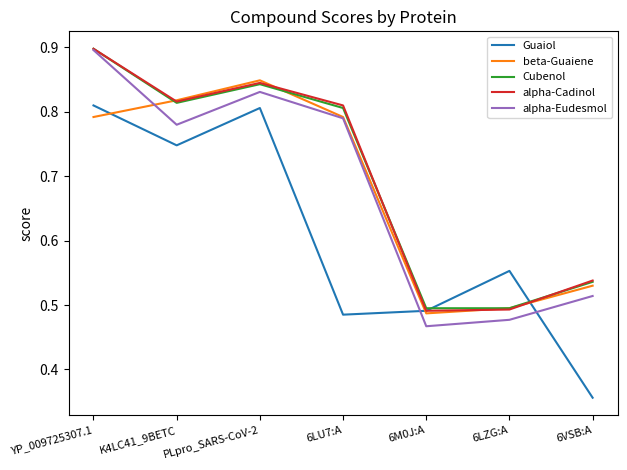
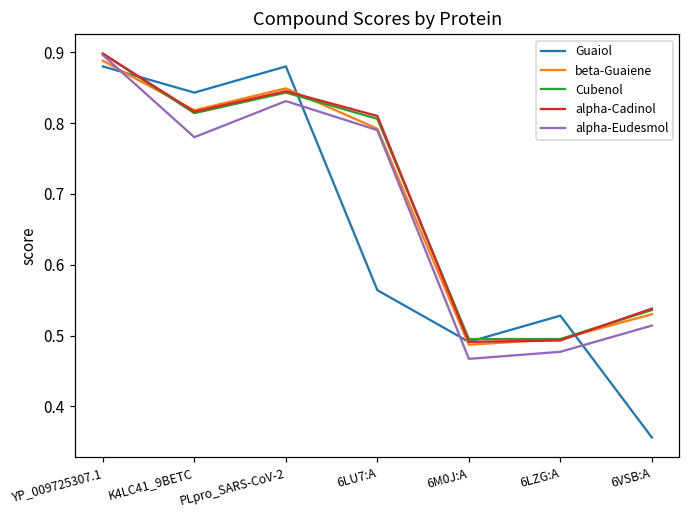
  {
    "Guaiol": {
-     "YP_009725307.1": 0.81,
-     "K4LC41_9BETC": 0.75,
-     "PLpro_SARS-CoV-2": 0.81,
-     "6LU7:A": 0.49,
-     "6LZG:A": 0.55,
+     "YP_009725307.1": 0.88,
+     "K4LC41_9BETC": 0.84,
+     "PLpro_SARS-CoV-2": 0.88,
+     "6LU7:A": 0.56,
+     "6LZG:A": 0.53,
      "6VSB:A": 0.36
    },
    "beta-Guaiene": {
-     "YP_009725307.1": 0.79,
+     "YP_009725307.1": 0.89,
      "PLpro_SARS-CoV-2": 0.85,
      "6M0J:A": 0.49,
      "6VSB:A": 0.53
    },
    "Cubenol": {
      "6LU7:A": 0.81,
      "6M0J:A": 0.50
    },
    "alpha-Cadinol": {
      "6LU7:A": 0.81
    },
    "alpha-Eudesmol": {
      "K4LC41_9BETC": 0.78,
      "PLpro_SARS-CoV-2": 0.83,
      "6M0J:A": 0.47,
      "6LZG:A": 0.48,
      "6VSB:A": 0.51
    }
  }
